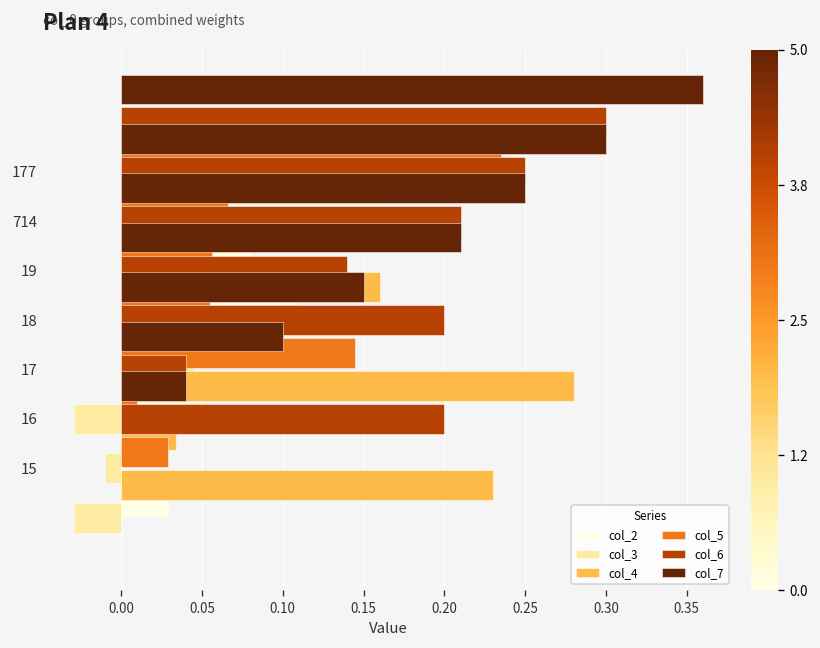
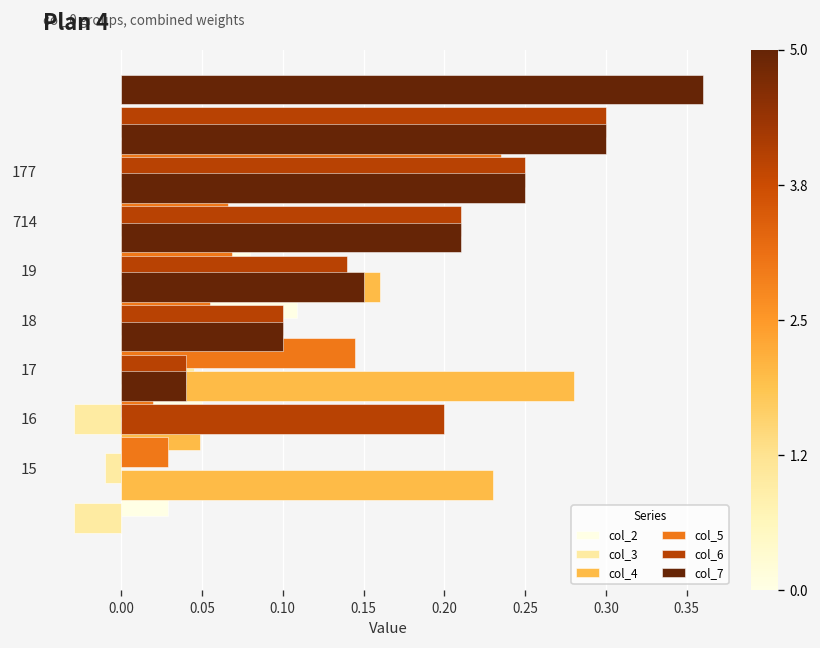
  {
    "col_3": {
      "17": 0.045,
      "16": -0.029
    },
    "col_4": {
      "19": 0.160,
      "17": 0.280,
-     "16": 0.034,
+     "16": 0.049,
      "15": 0.230
    },
    "col_5": {
      "177": 0.235,
      "714": 0.066,
-     "19": 0.056,
+     "19": 0.069,
      "17": 0.145,
-     "16": 0.01,
+     "16": 0.02,
      "15": 0.029
    },
    "col_6": {
      "714": 0.210,
      "19": 0.140,
-     "18": 0.2,
+     "18": 0.1,
      "16": 0.2
    }
  }
